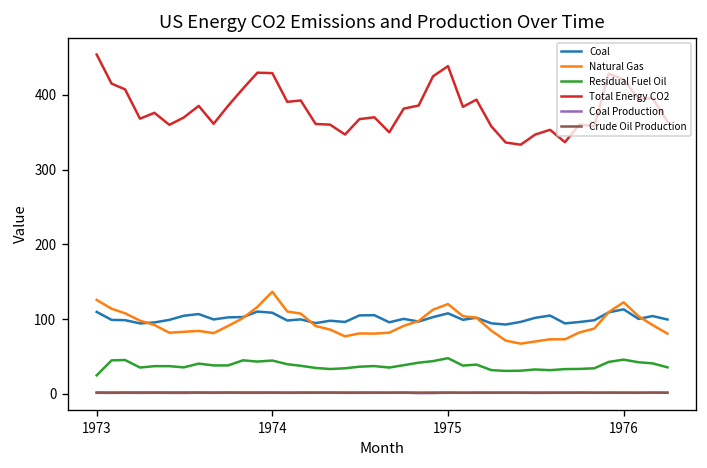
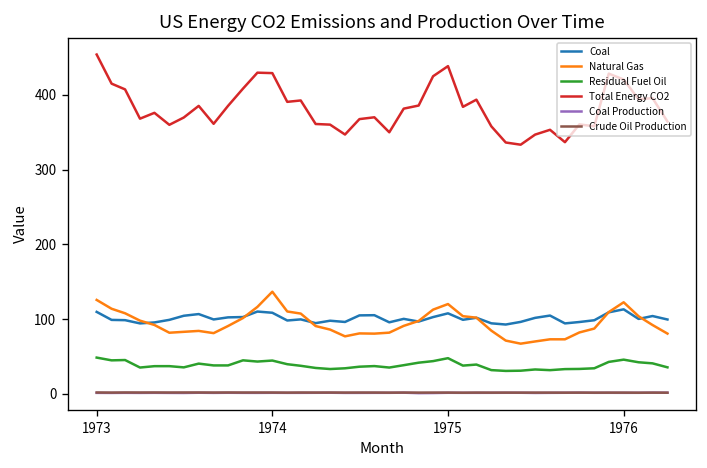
  {
    "Coal": {
      "1973": 110,
      "1974": 110,
      "1975": 110,
      "1976": 110
    },
    "Natural Gas": {
      "1973": 130,
      "1974": 140,
      "1975": 120,
      "1976": 120
    },
    "Residual Fuel Oil": {
-     "1973": 20,
+     "1973": 50,
      "1974": 40,
      "1975": 50,
      "1976": 50
    },
    "Total Energy CO2": {
      "1973": 450,
      "1974": 430,
      "1975": 440
    }
  }
